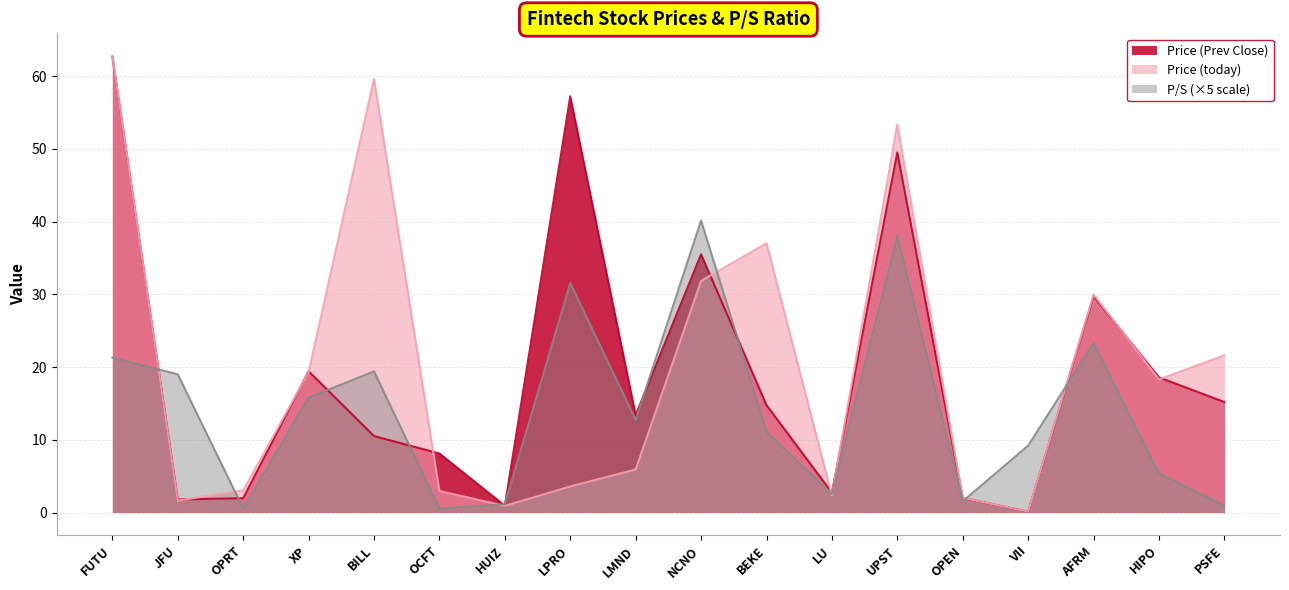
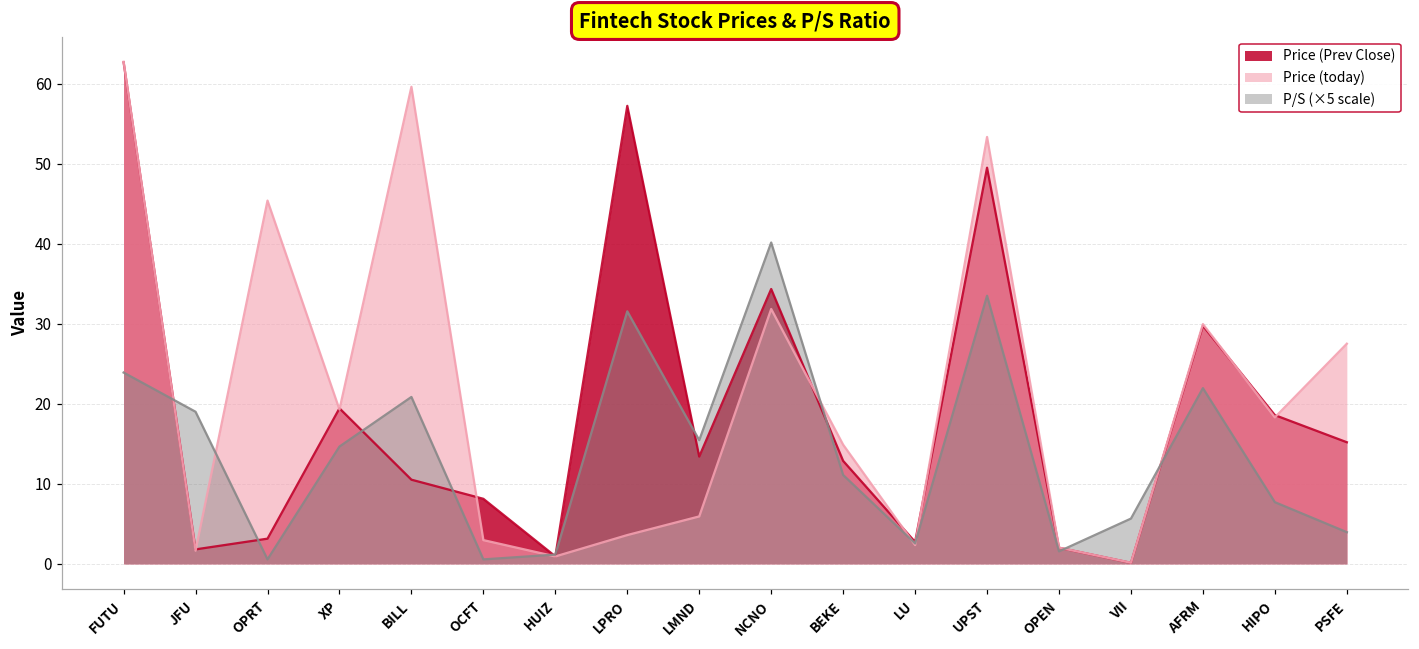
  {
    "Price (Prev Close)": {
-     "OPRT": 2,
+     "OPRT": 3,
      "BILL": 11,
      "OCFT": 8,
      "LPRO": 57,
      "LMND": 13,
-     "NCNO": 36,
-     "BEKE": 15,
+     "NCNO": 34,
+     "BEKE": 13,
      "UPST": 50,
      "PSFE": 15
    },
    "Price (today)": {
-     "OPRT": 3,
+     "OPRT": 45,
      "BILL": 60,
      "OCFT": 3,
      "LPRO": 4,
      "LMND": 6,
      "NCNO": 32,
-     "BEKE": 37,
+     "BEKE": 15,
      "UPST": 53,
-     "PSFE": 22
+     "PSFE": 28
    },
    "P/S (×5 scale)": {
-     "FUTU": 21,
+     "FUTU": 24,
      "JFU": 19,
      "OPRT": 1,
-     "XP": 16,
-     "BILL": 19,
+     "XP": 15,
+     "BILL": 21,
      "OCFT": 1,
      "LPRO": 32,
-     "LMND": 13,
+     "LMND": 15,
      "NCNO": 40,
      "BEKE": 11,
-     "UPST": 38,
+     "UPST": 34,
      "OPEN": 2,
-     "VII": 9,
-     "AFRM": 23,
-     "HIPO": 5,
-     "PSFE": 1
+     "VII": 6,
+     "AFRM": 22,
+     "HIPO": 8,
+     "PSFE": 4
    }
  }
